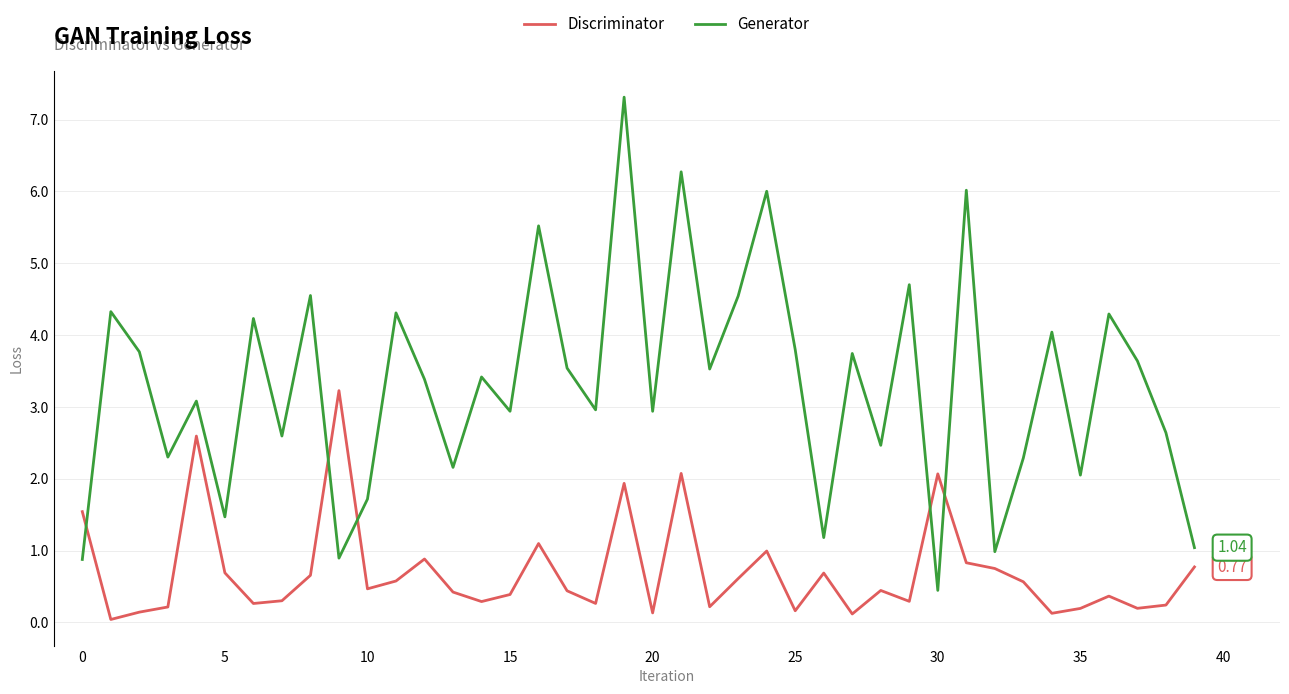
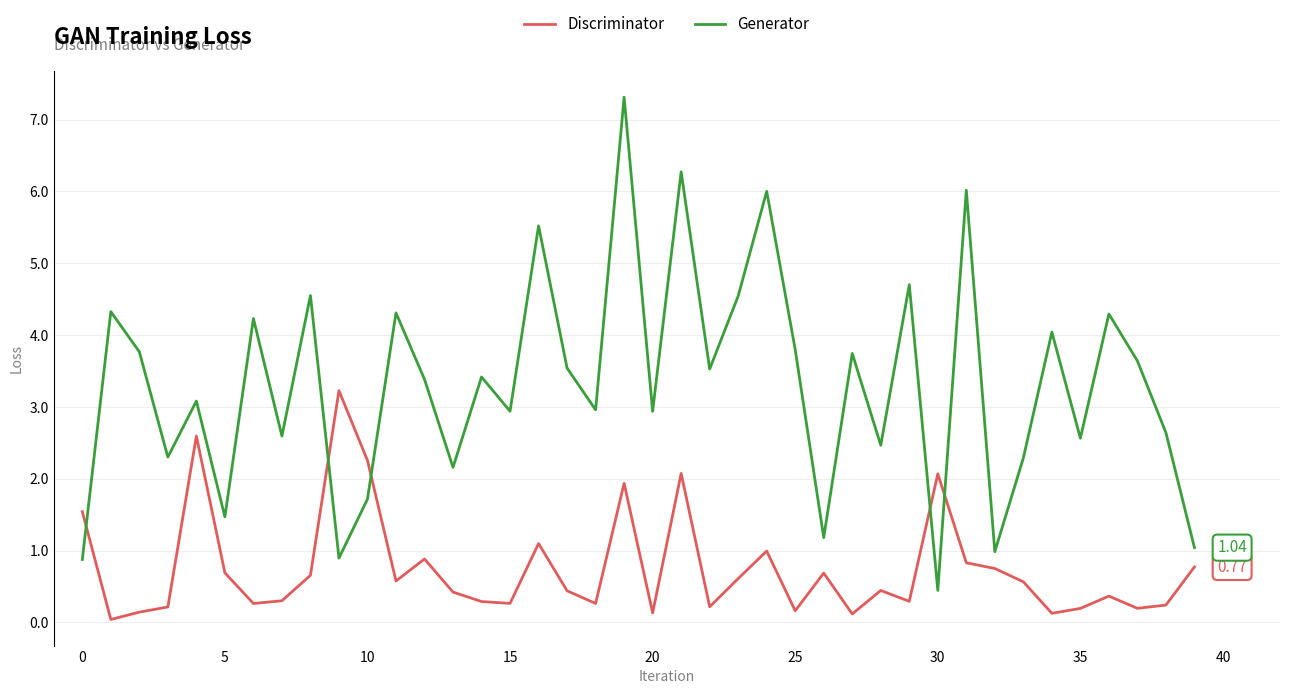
  {
    "Discriminator": {
      "0": 1.5,
      "5": 0.7,
-     "10": 0.5,
-     "15": 0.4,
+     "10": 2.3,
+     "15": 0.3,
      "20": 0.1,
      "25": 0.2,
      "30": 2.1,
      "35": 0.2
    },
    "Generator": {
      "0": 0.9,
      "5": 1.5,
      "10": 1.7,
      "15": 2.9,
      "20": 2.9,
      "25": 3.8,
      "30": 0.4,
-     "35": 2.0
+     "35": 2.6
    }
  }
